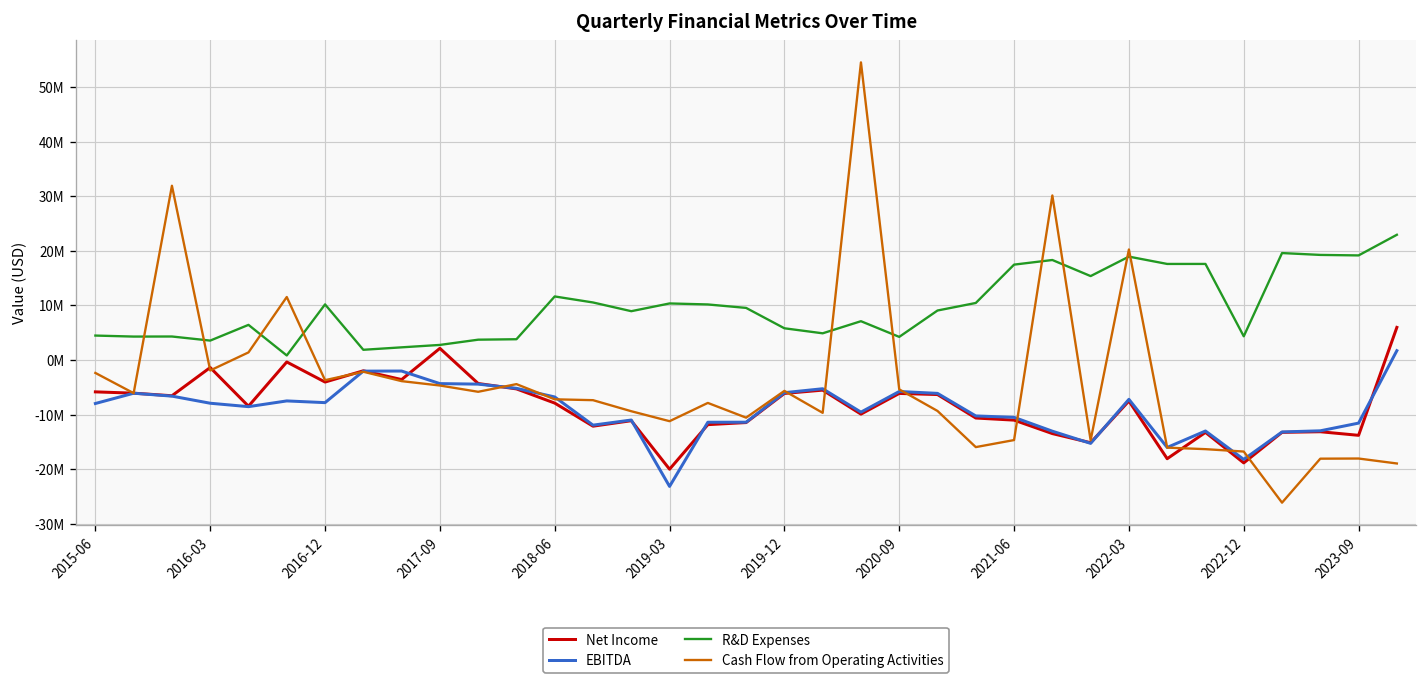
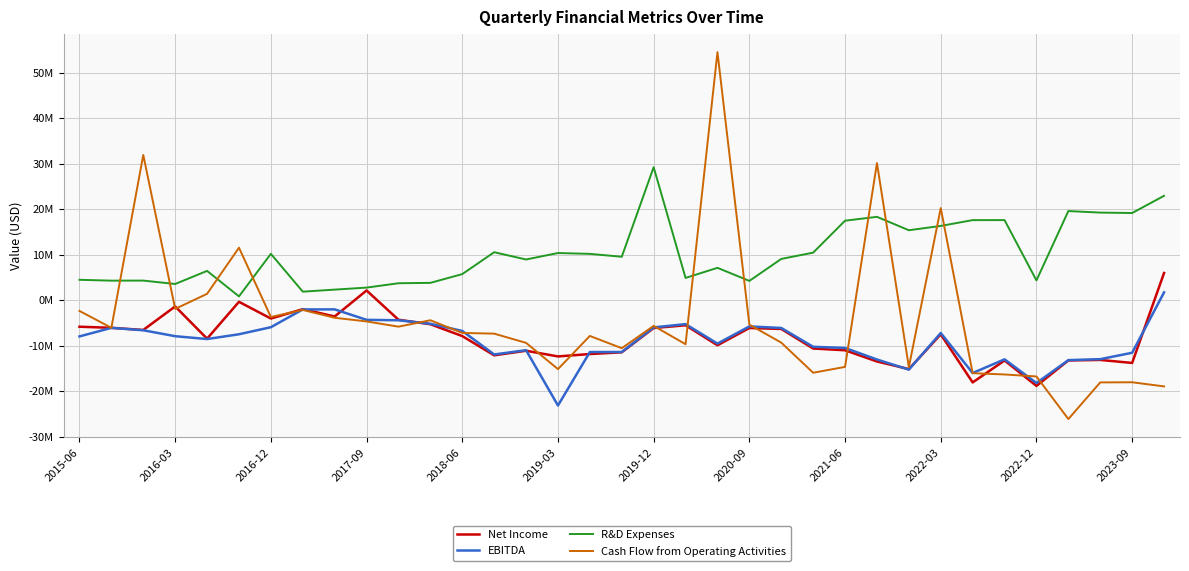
  {
    "Net Income": {
      "2015-06": -6000000,
      "2017-09": 2000000,
      "2018-06": -8000000,
-     "2019-03": -20000000,
+     "2019-03": -12000000,
      "2022-12": -19000000,
      "2023-09": -14000000
    },
    "EBITDA": {
      "2015-06": -8000000,
      "2016-03": -8000000,
-     "2016-12": -8000000,
+     "2016-12": -6000000,
      "2019-03": -23000000,
      "2022-12": -18000000,
      "2023-09": -12000000
    },
    "R&D Expenses": {
      "2015-06": 4000000,
      "2016-03": 4000000,
      "2016-12": 10000000,
      "2017-09": 3000000,
-     "2018-06": 12000000,
+     "2018-06": 6000000,
      "2019-03": 10000000,
-     "2019-12": 6000000,
+     "2019-12": 29000000,
      "2020-09": 4000000,
      "2021-06": 17000000,
-     "2022-03": 19000000,
+     "2022-03": 16000000,
      "2022-12": 4000000,
      "2023-09": 19000000
    },
    "Cash Flow from Operating Activities": {
      "2015-06": -2000000,
-     "2019-03": -11000000,
+     "2019-03": -15000000,
      "2021-06": -15000000,
      "2022-03": 20000000,
      "2022-12": -17000000,
      "2023-09": -18000000
    }
  }
